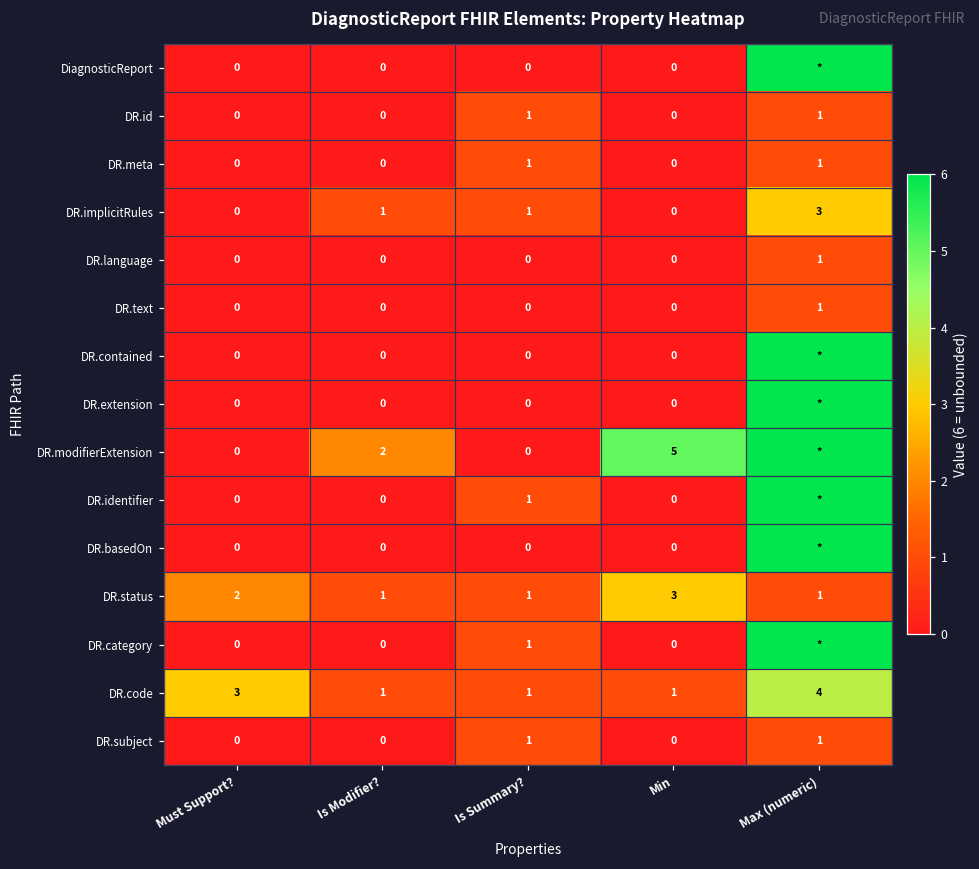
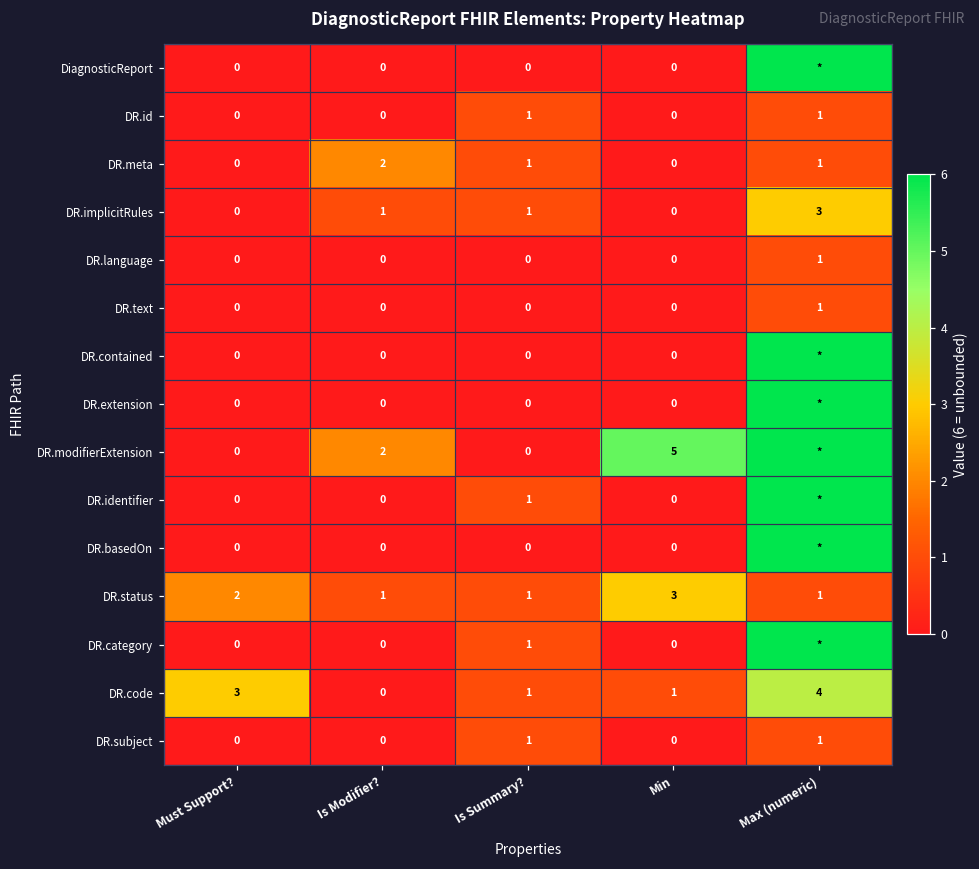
  {
    "DiagnosticReport": {
      "Must Support?": 0,
      "Is Modifier?": 0,
      "Is Summary?": 0,
      "Min": 0
    },
    "DR.id": {
      "Must Support?": 0,
      "Is Modifier?": 0,
      "Is Summary?": 1,
      "Min": 0,
      "Max (numeric)": 1
    },
    "DR.meta": {
      "Must Support?": 0,
-     "Is Modifier?": 0,
+     "Is Modifier?": 2,
      "Is Summary?": 1,
      "Min": 0,
      "Max (numeric)": 1
    },
    "DR.implicitRules": {
      "Must Support?": 0,
      "Is Modifier?": 1,
      "Is Summary?": 1,
      "Min": 0,
      "Max (numeric)": 3
    },
    "DR.language": {
      "Must Support?": 0,
      "Is Modifier?": 0,
      "Is Summary?": 0,
      "Min": 0,
      "Max (numeric)": 1
    },
    "DR.text": {
      "Must Support?": 0,
      "Is Modifier?": 0,
      "Is Summary?": 0,
      "Min": 0,
      "Max (numeric)": 1
    },
    "DR.contained": {
      "Must Support?": 0,
      "Is Modifier?": 0,
      "Is Summary?": 0,
      "Min": 0
    },
    "DR.extension": {
      "Must Support?": 0,
      "Is Modifier?": 0,
      "Is Summary?": 0,
      "Min": 0
    },
    "DR.modifierExtension": {
      "Must Support?": 0,
      "Is Modifier?": 2,
      "Is Summary?": 0,
      "Min": 5
    },
    "DR.identifier": {
      "Must Support?": 0,
      "Is Modifier?": 0,
      "Is Summary?": 1,
      "Min": 0
    },
    "DR.basedOn": {
      "Must Support?": 0,
      "Is Modifier?": 0,
      "Is Summary?": 0,
      "Min": 0
    },
    "DR.status": {
      "Must Support?": 2,
      "Is Modifier?": 1,
      "Is Summary?": 1,
      "Min": 3,
      "Max (numeric)": 1
    },
    "DR.category": {
      "Must Support?": 0,
      "Is Modifier?": 0,
      "Is Summary?": 1,
      "Min": 0
    },
    "DR.code": {
      "Must Support?": 3,
-     "Is Modifier?": 1,
+     "Is Modifier?": 0,
      "Is Summary?": 1,
      "Min": 1,
      "Max (numeric)": 4
    },
    "DR.subject": {
      "Must Support?": 0,
      "Is Modifier?": 0,
      "Is Summary?": 1,
      "Min": 0,
      "Max (numeric)": 1
    }
  }
